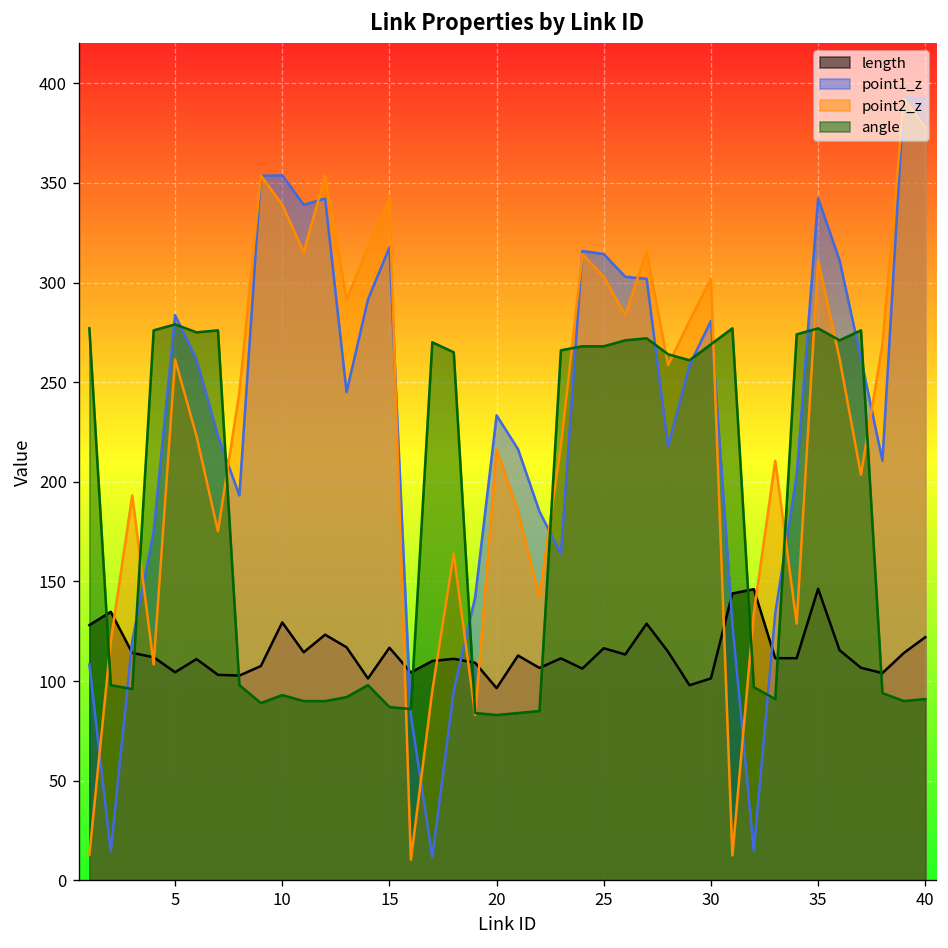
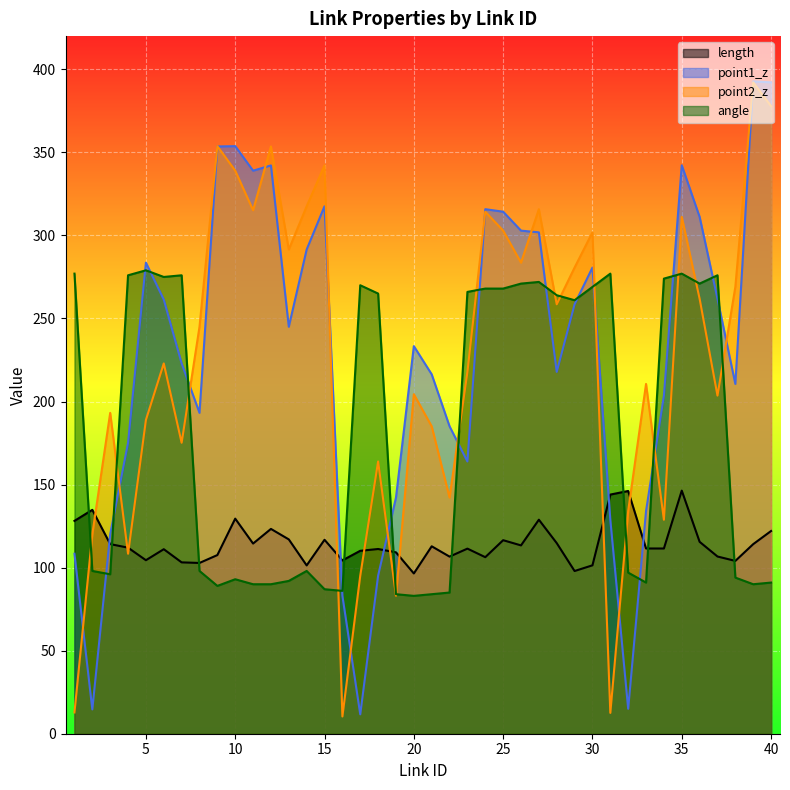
  {
    "length": {
      "5": 104,
      "10": 129,
      "15": 117,
      "20": 96,
      "25": 117,
      "30": 101,
      "35": 146,
      "40": 122
    },
    "point1_z": {
      "5": 284,
      "10": 354,
      "15": 318,
      "20": 233,
      "25": 314,
      "30": 281,
      "35": 342
    },
    "point2_z": {
-     "5": 261,
+     "5": 189,
      "10": 339,
      "15": 342,
-     "20": 216,
+     "20": 204,
      "25": 303,
      "30": 302,
      "35": 311
    },
    "angle": {
      "5": 279,
      "10": 93,
      "15": 87,
      "20": 83,
      "25": 268,
      "30": 269,
      "35": 277,
      "40": 91
    }
  }
